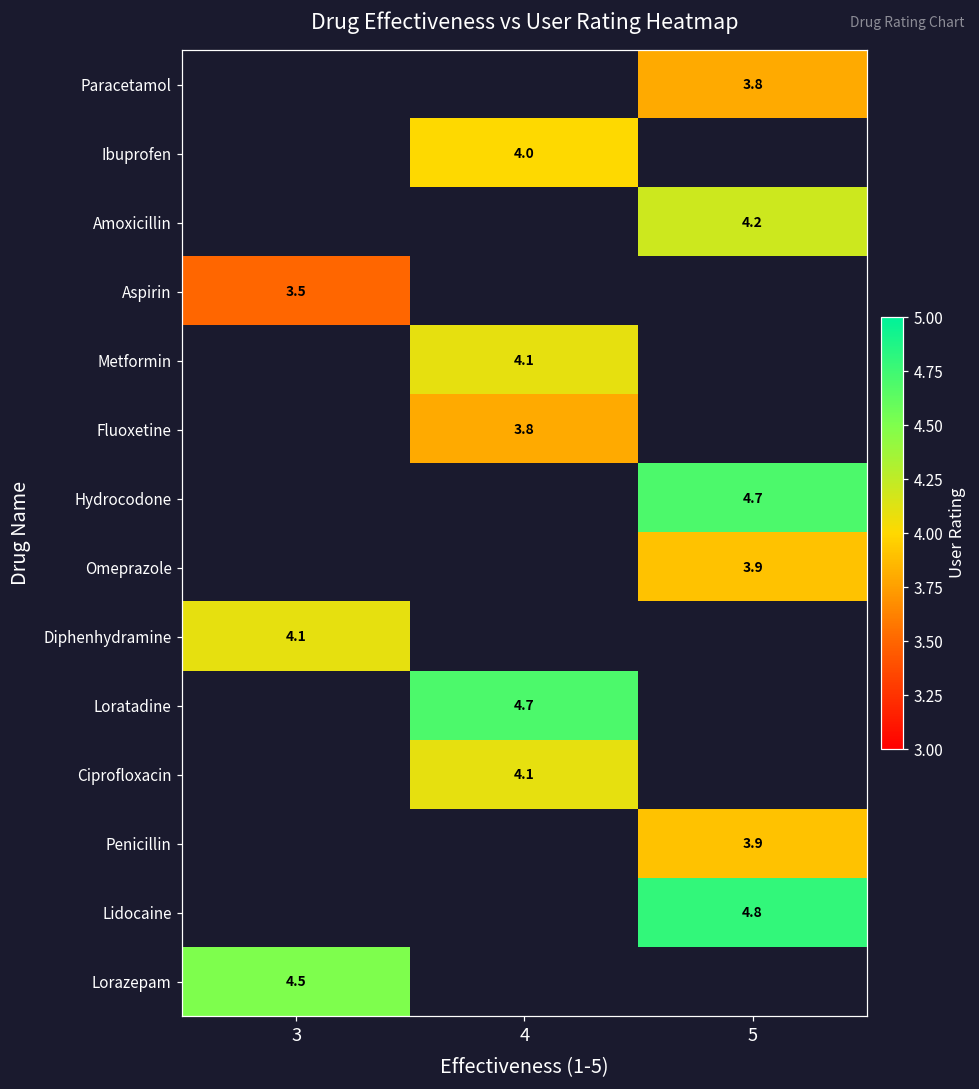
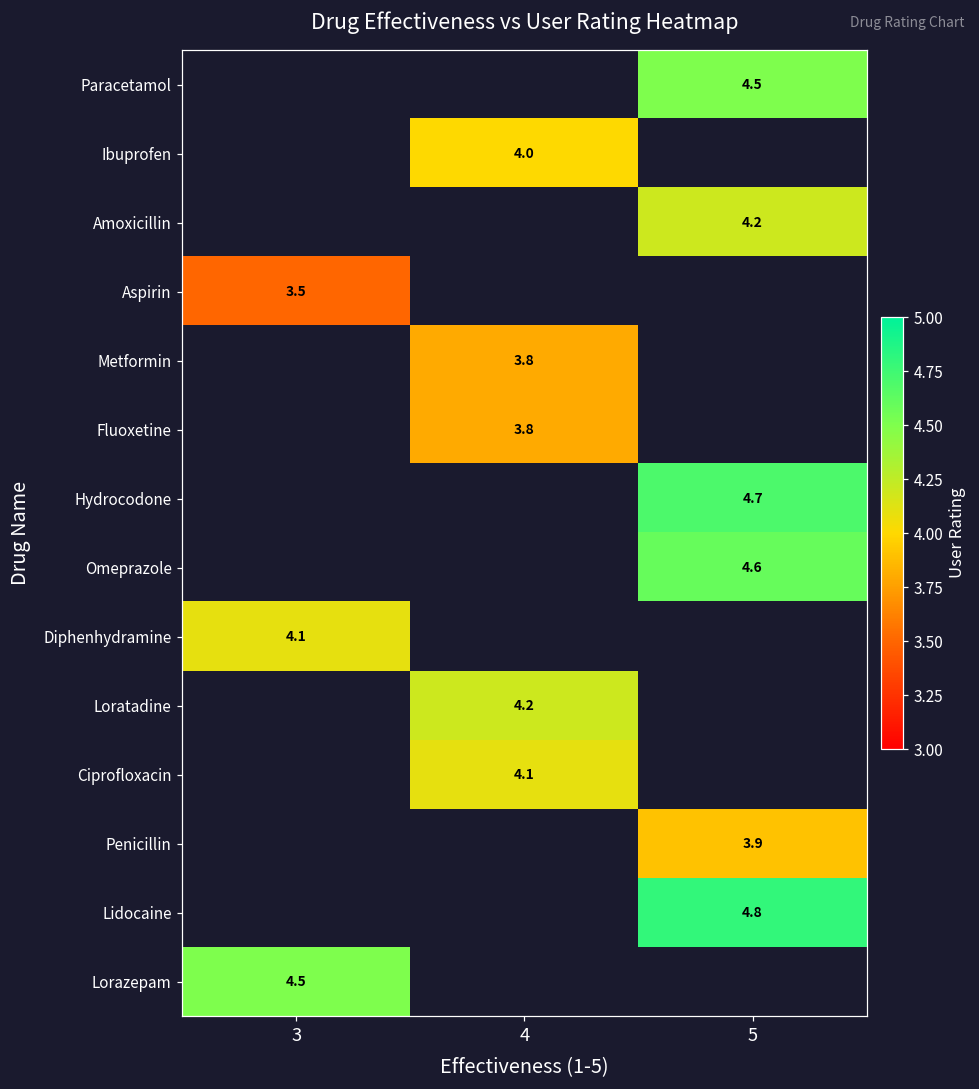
  {
    "Paracetamol": {
-     "5": 3.8
+     "5": 4.5
    },
    "Ibuprofen": {
      "4": 4.0
    },
    "Amoxicillin": {
      "5": 4.2
    },
    "Aspirin": {
      "3": 3.5
    },
    "Metformin": {
-     "4": 4.1
+     "4": 3.8
    },
    "Fluoxetine": {
      "4": 3.8
    },
    "Hydrocodone": {
      "5": 4.7
    },
    "Omeprazole": {
-     "5": 3.9
+     "5": 4.6
    },
    "Diphenhydramine": {
      "3": 4.1
    },
    "Loratadine": {
-     "4": 4.7
+     "4": 4.2
    },
    "Ciprofloxacin": {
      "4": 4.1
    },
    "Penicillin": {
      "5": 3.9
    },
    "Lidocaine": {
      "5": 4.8
    },
    "Lorazepam": {
      "3": 4.5
    }
  }
